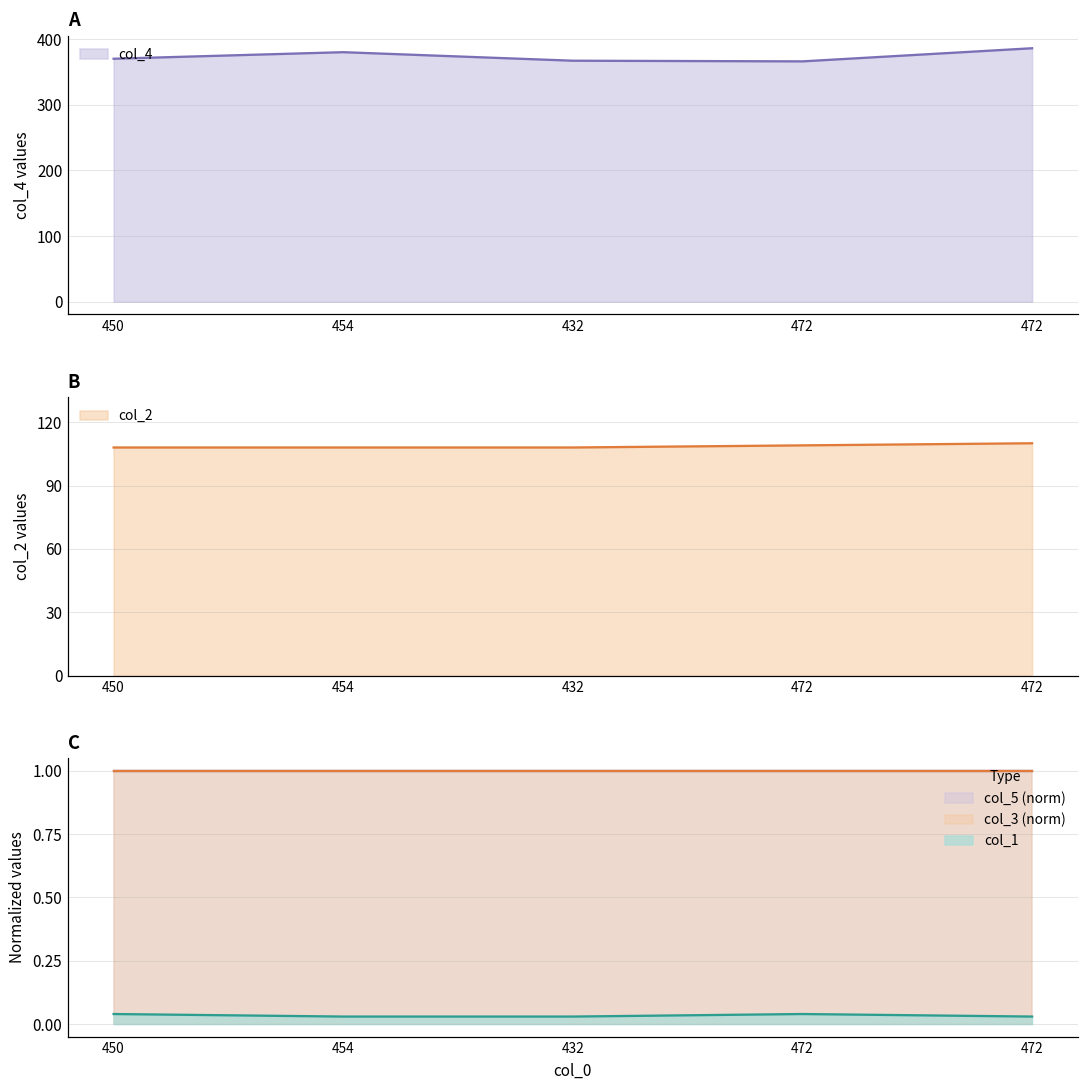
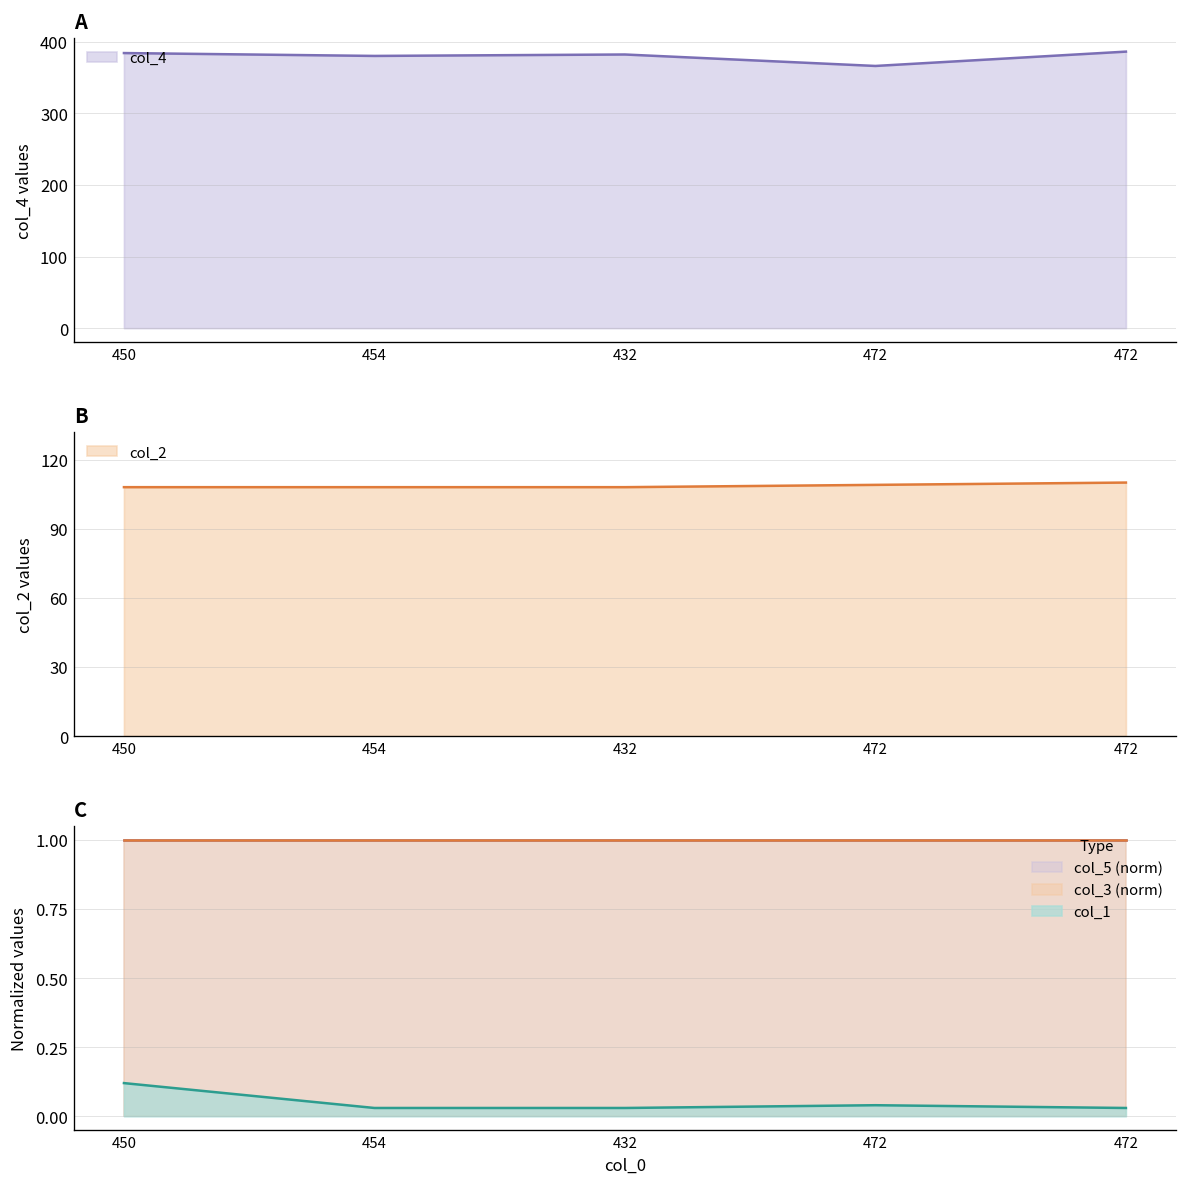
  {
    "A": {
-     "450": 370,
+     "450": 380,
      "454": 380,
-     "432": 370
+     "432": 380
    },
    "B": {
      "450": 108,
      "454": 108,
      "432": 108
    },
    "C": {
      "col_3 (norm)": {
        "450": 1.00,
        "454": 1.00,
        "432": 1.00
      },
      "col_1": {
-       "450": 0.04,
+       "450": 0.12,
        "454": 0.03,
        "432": 0.03
      }
    }
  }
